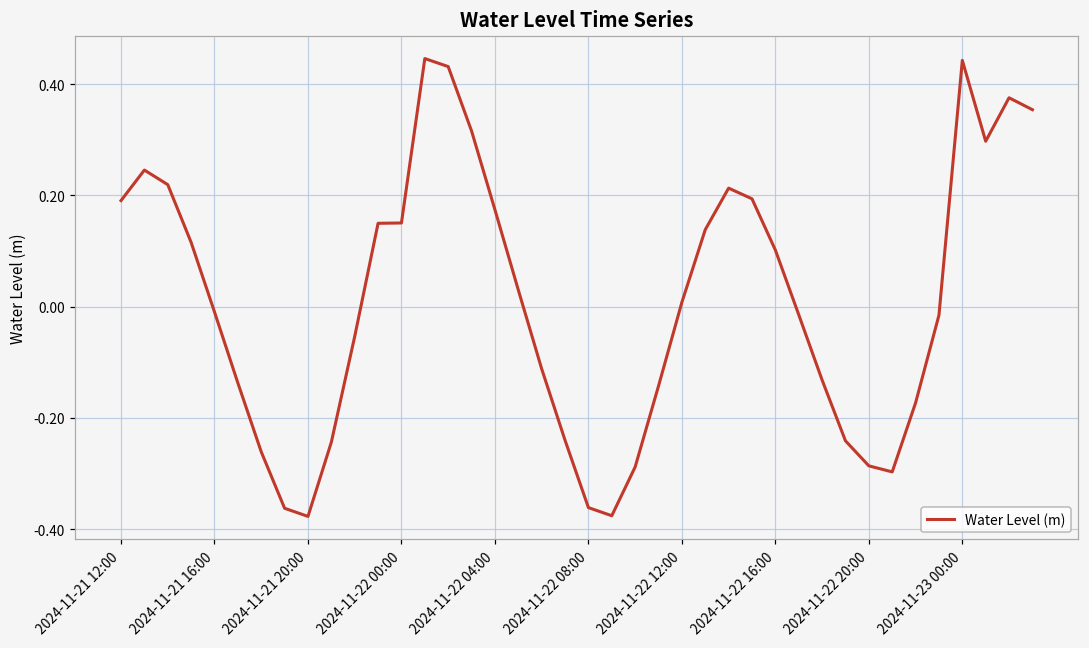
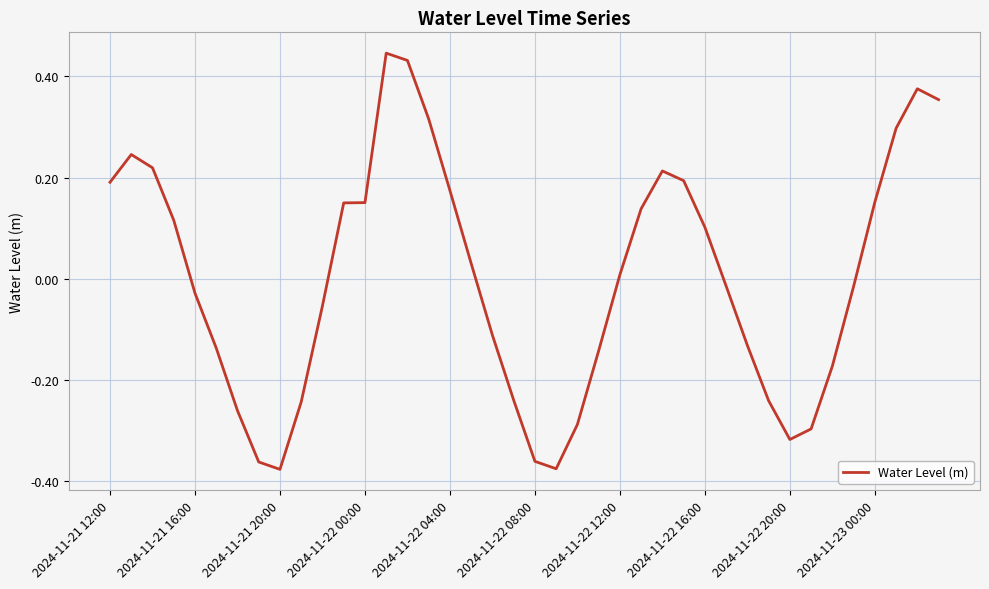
  {
    "2024-11-21 12:00": 0.19,
-   "2024-11-21 16:00": -0.01,
+   "2024-11-21 16:00": -0.03,
    "2024-11-21 20:00": -0.38,
    "2024-11-22 00:00": 0.15,
    "2024-11-22 04:00": 0.17,
    "2024-11-22 08:00": -0.36,
    "2024-11-22 12:00": 0.01,
    "2024-11-22 16:00": 0.10,
-   "2024-11-22 20:00": -0.29,
-   "2024-11-23 00:00": 0.44
+   "2024-11-22 20:00": -0.32,
+   "2024-11-23 00:00": 0.15
  }
